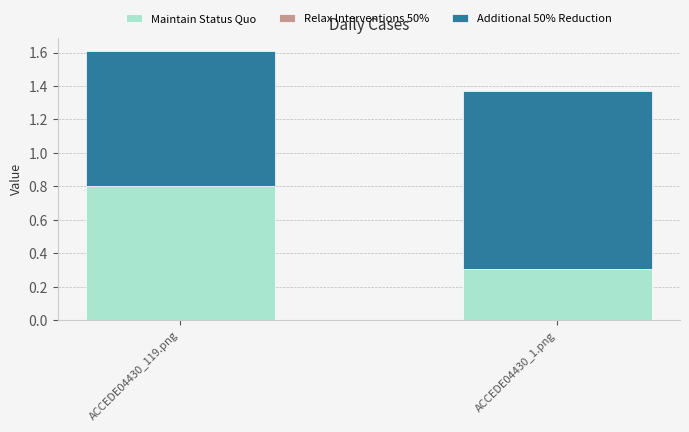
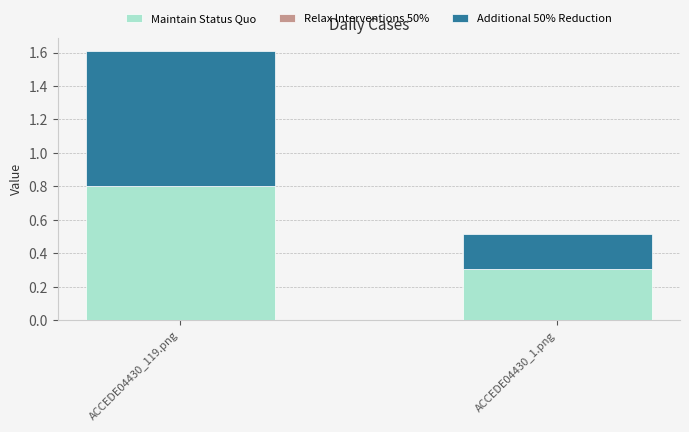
  {
    "Relax Interventions 50%": {
      "ACCEDE04430_119.png": 0.80,
      "ACCEDE04430_1.png": 0.31
    },
    "Additional 50% Reduction": {
      "ACCEDE04430_119.png": 0.80,
-     "ACCEDE04430_1.png": 1.06
+     "ACCEDE04430_1.png": 0.21
    }
  }
